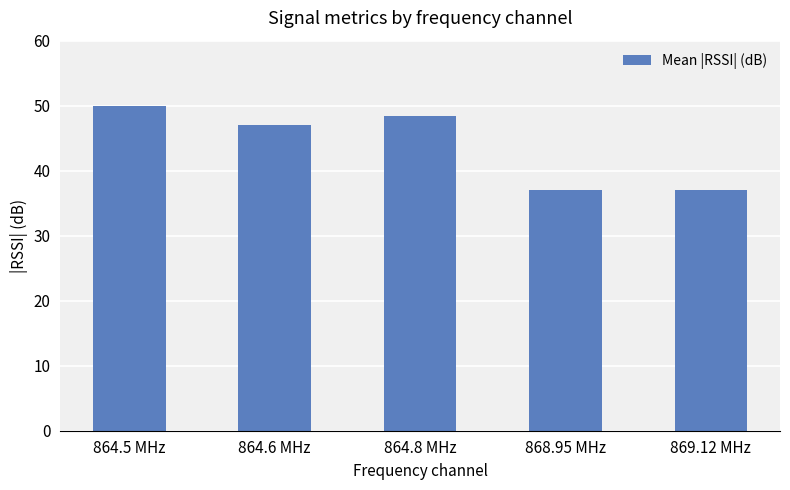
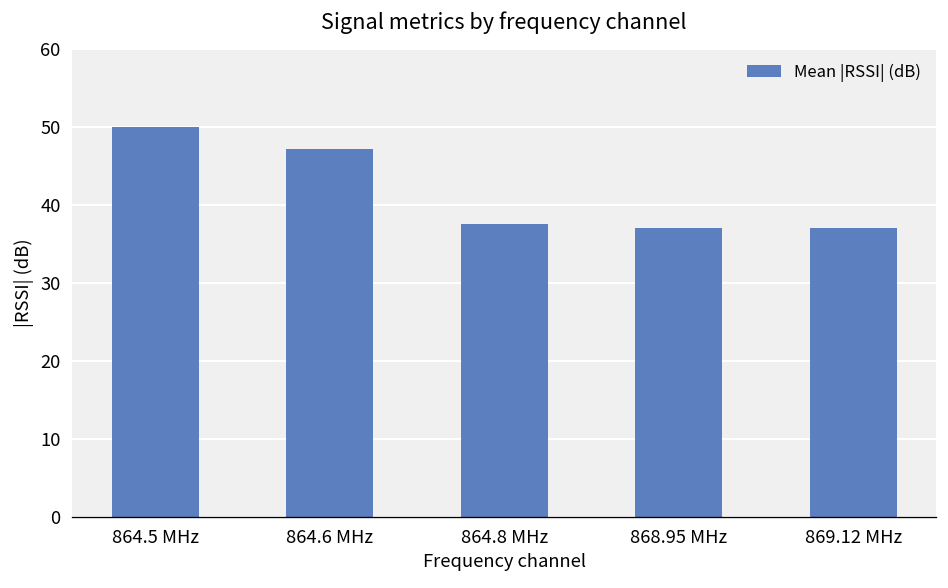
  {
    "864.5 MHz": 50,
    "864.6 MHz": 47,
-   "864.8 MHz": 48,
+   "864.8 MHz": 38,
    "868.95 MHz": 37,
    "869.12 MHz": 37
  }
